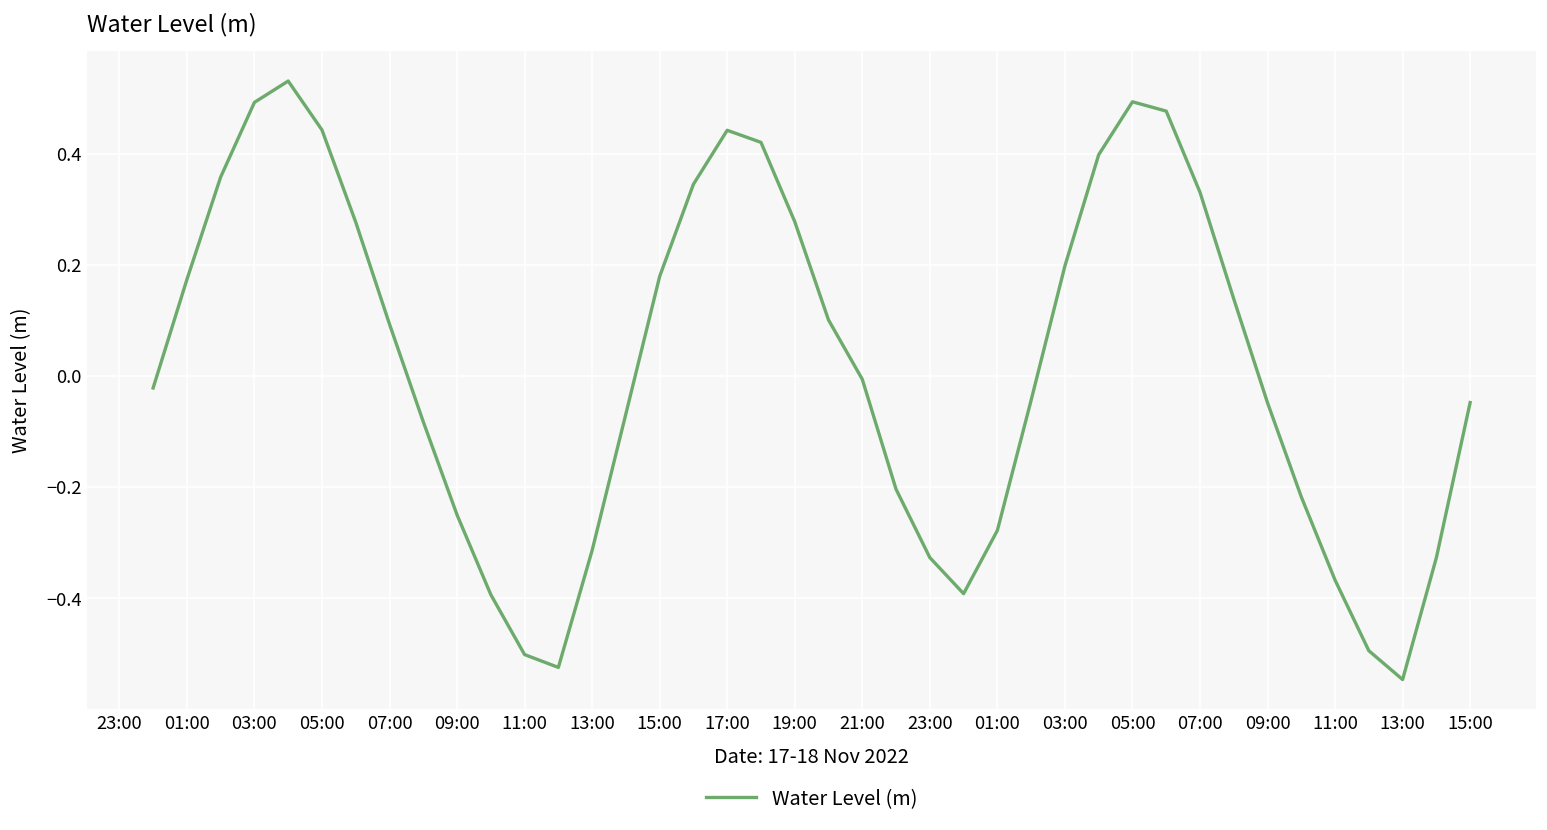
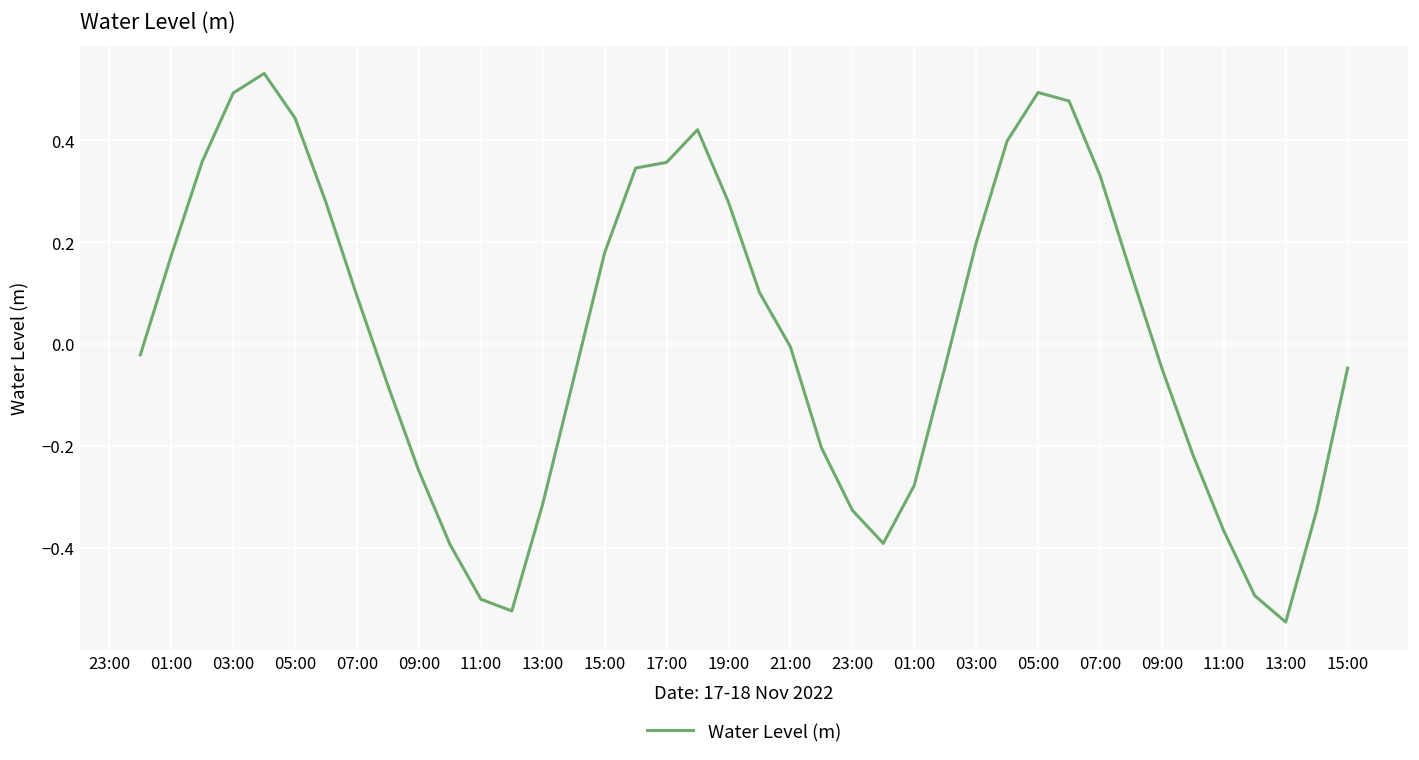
  {
-   "17:00": 0.44,
+   "17:00": 0.36,
    "19:00": 0.28,
    "21:00": -0.01,
    "23:00": -0.33
  }
